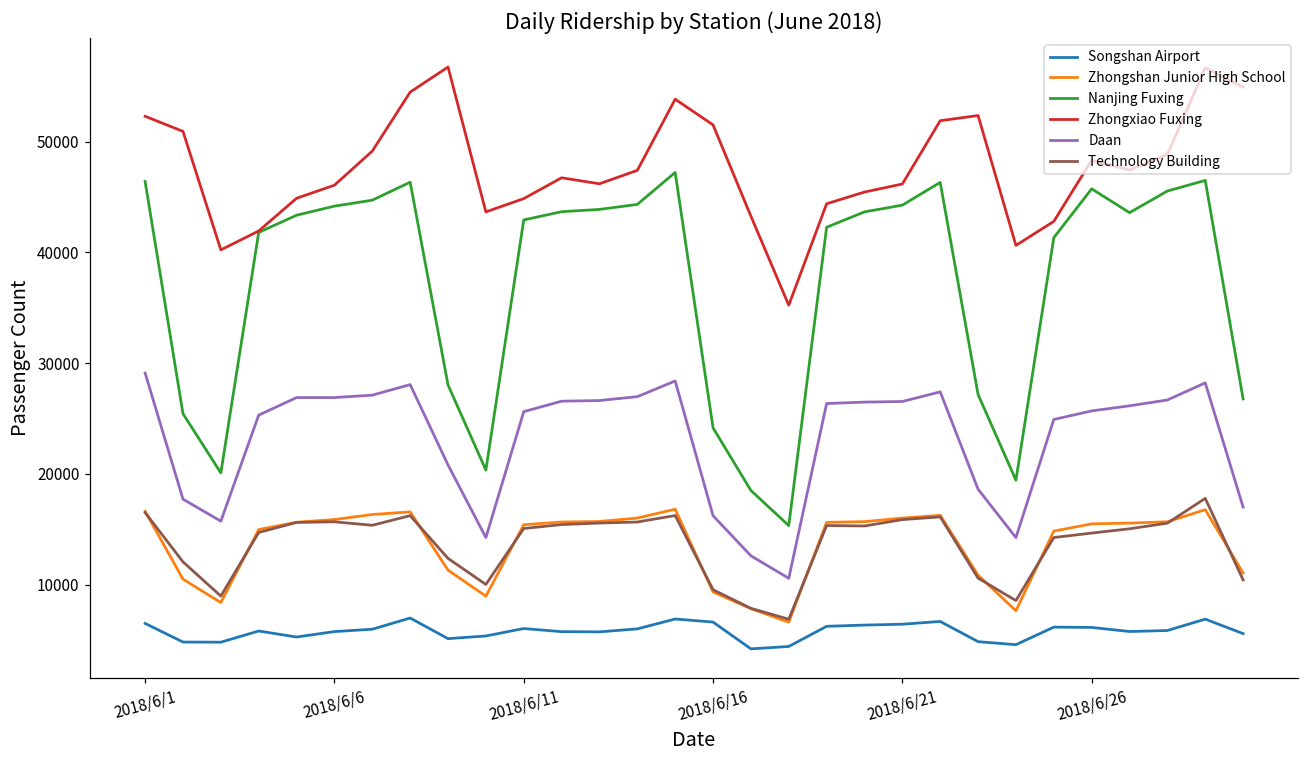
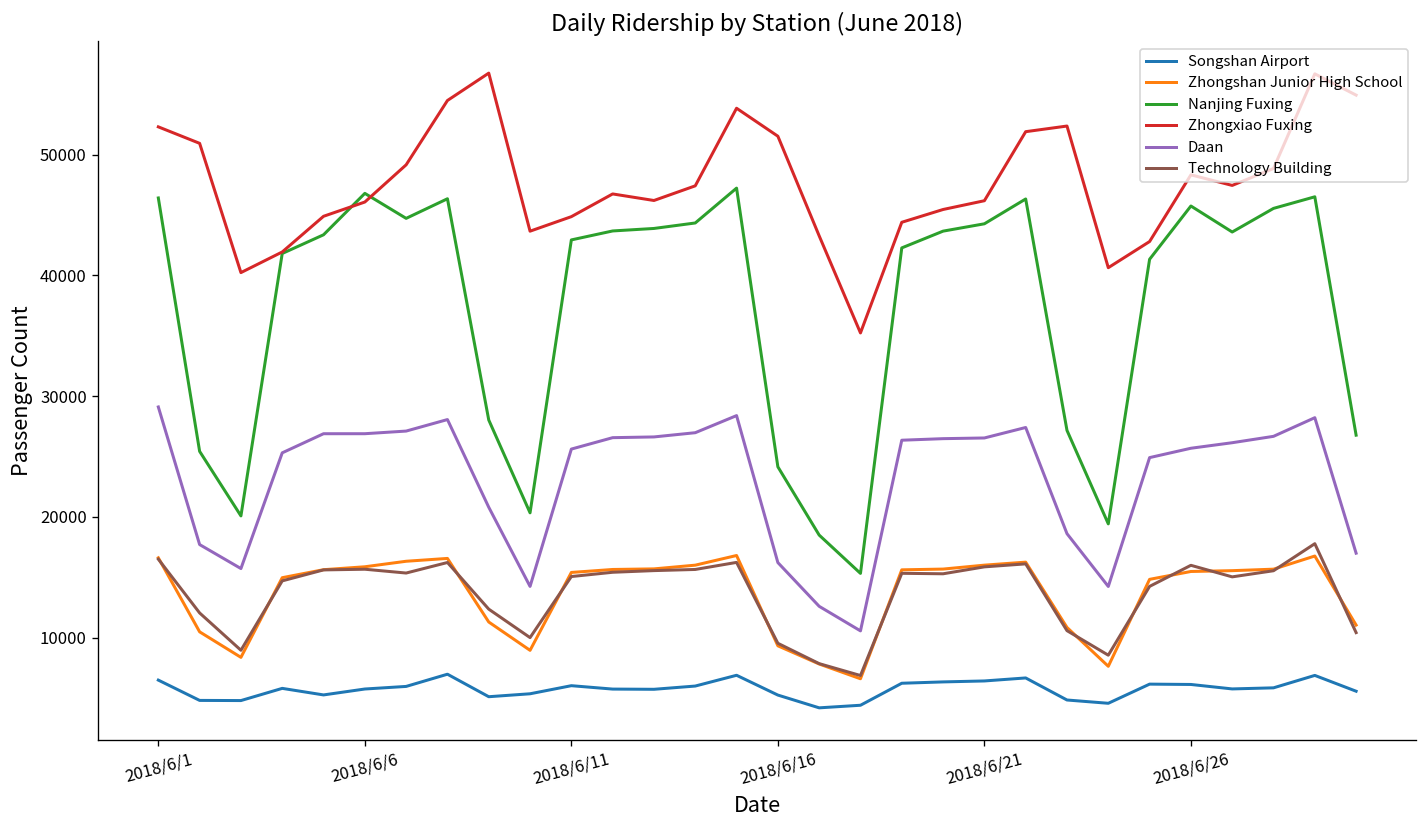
  {
    "Songshan Airport": {
      "2018/6/1": 6500,
      "2018/6/6": 5800,
      "2018/6/11": 6000,
-     "2018/6/16": 6600,
+     "2018/6/16": 5300,
      "2018/6/21": 6400,
      "2018/6/26": 6100
    },
    "Zhongshan Junior High School": {
      "2018/6/11": 15400,
      "2018/6/26": 15500
    },
    "Nanjing Fuxing": {
      "2018/6/1": 46400,
-     "2018/6/6": 44200,
+     "2018/6/6": 46800,
      "2018/6/11": 42900,
      "2018/6/16": 24200,
      "2018/6/21": 44300,
      "2018/6/26": 45700
    },
    "Zhongxiao Fuxing": {
      "2018/6/1": 52300,
      "2018/6/6": 46100,
      "2018/6/11": 44900,
      "2018/6/16": 51500,
      "2018/6/21": 46200
    },
    "Daan": {
      "2018/6/1": 29100,
      "2018/6/6": 26900,
      "2018/6/11": 25600,
      "2018/6/16": 16200,
      "2018/6/21": 26500,
      "2018/6/26": 25700
    },
    "Technology Building": {
      "2018/6/11": 15100,
-     "2018/6/26": 14700
+     "2018/6/26": 16000
    }
  }
